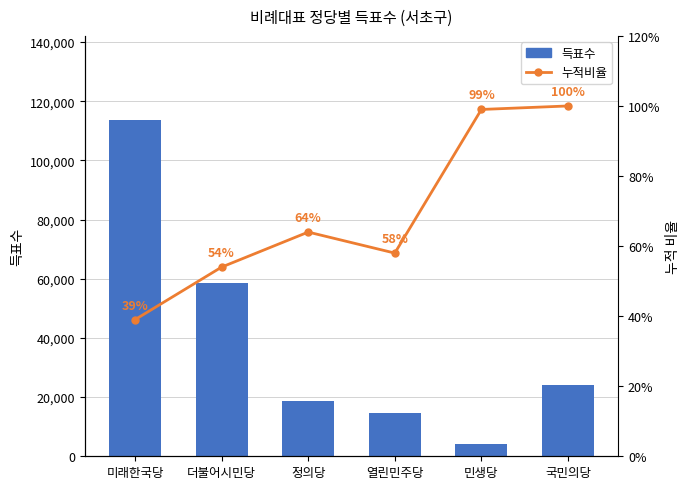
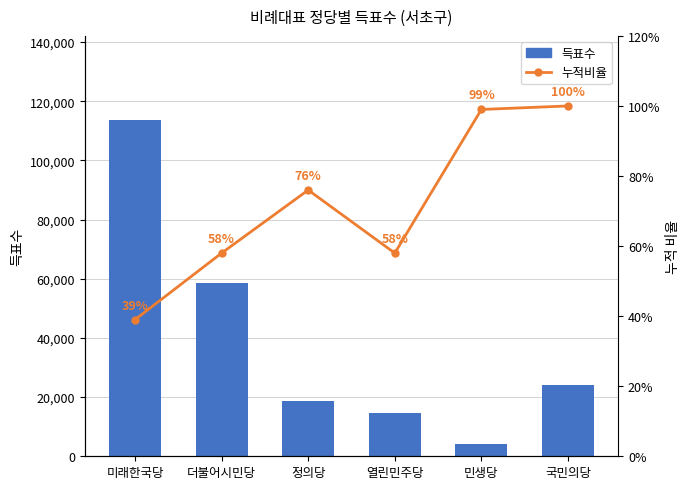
  {
    "누적비율": {
      "미래한국당": "39%",
-     "더불어시민당": "54%",
-     "정의당": "64%",
+     "더불어시민당": "58%",
+     "정의당": "76%",
      "열린민주당": "58%",
      "민생당": "99%",
      "국민의당": "100%"
    }
  }
